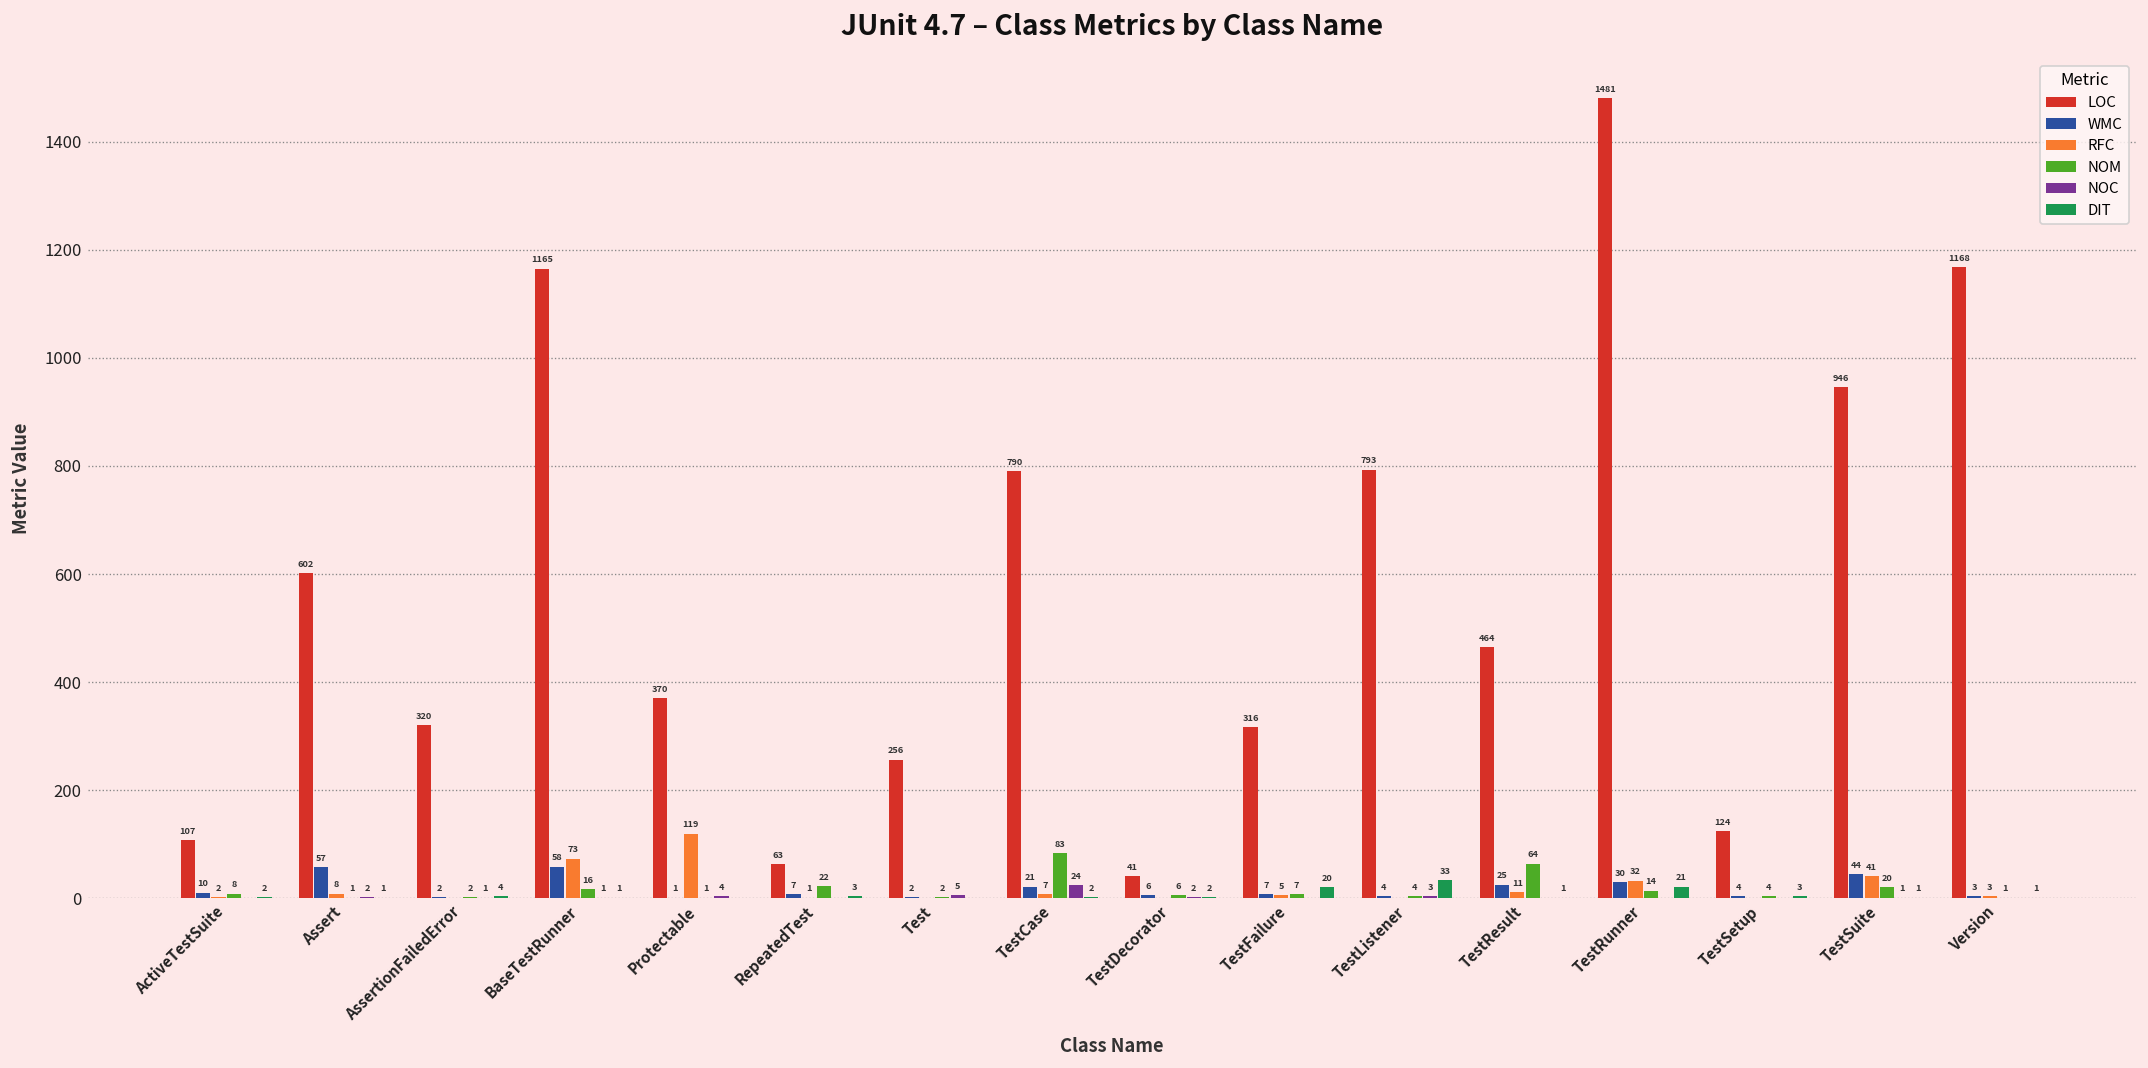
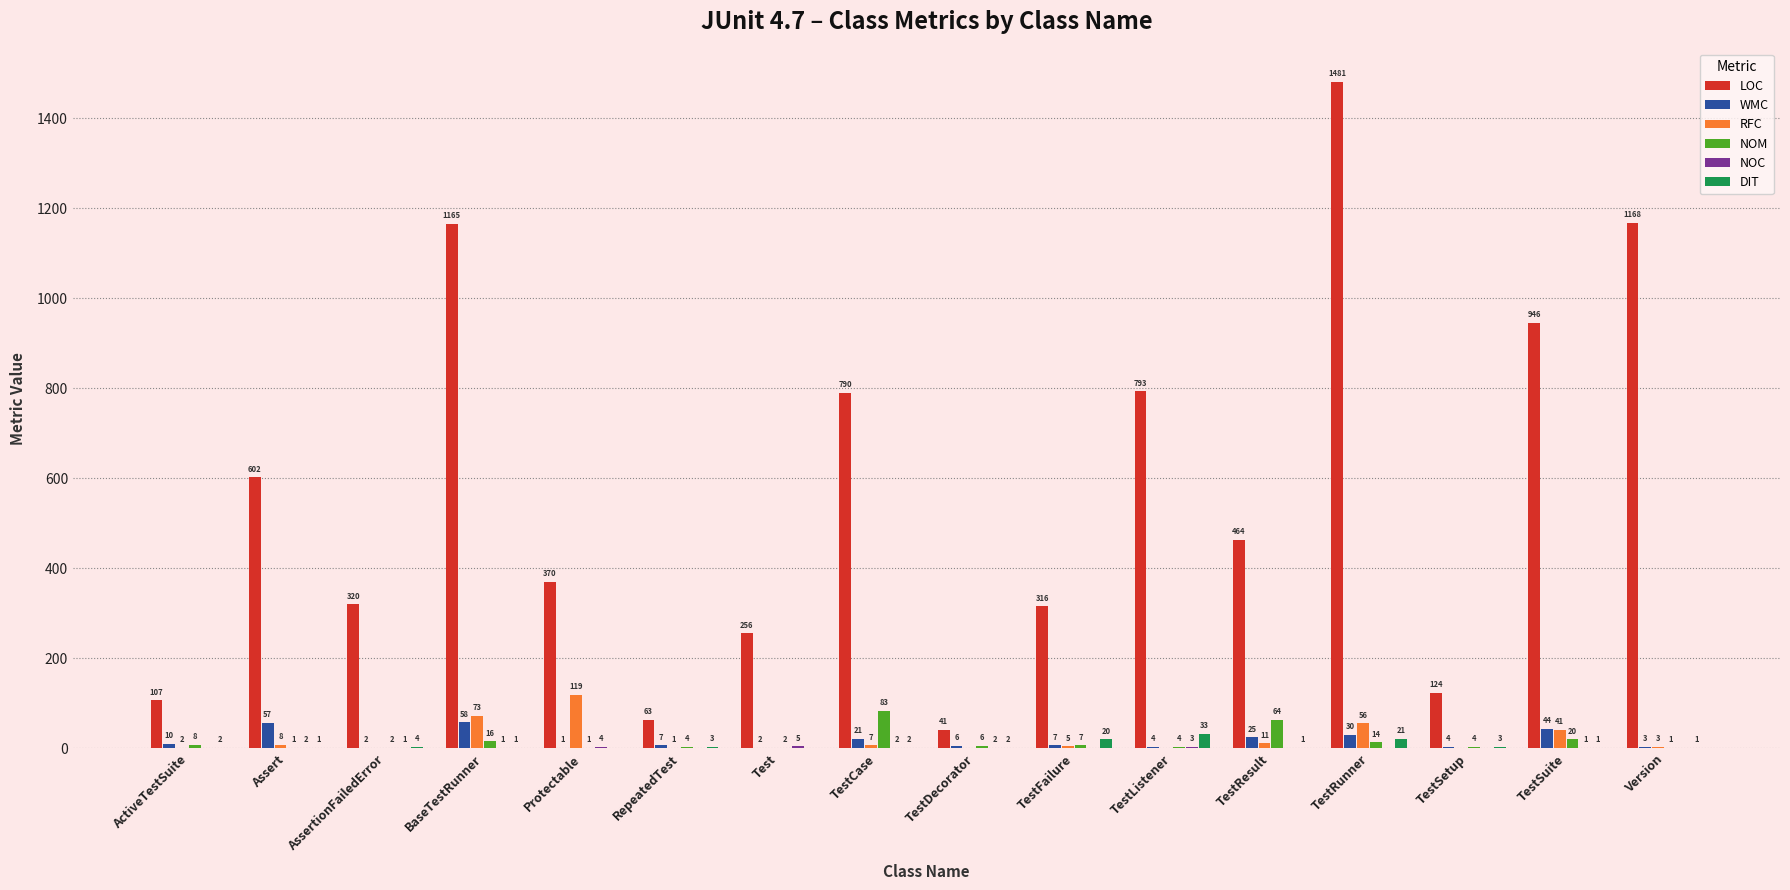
  {
    "LOC": {
      "ActiveTestSuite": 107,
      "Assert": 602,
      "AssertionFailedError": 320,
      "BaseTestRunner": 1165,
      "Protectable": 370,
      "RepeatedTest": 63,
      "Test": 256,
      "TestCase": 790,
      "TestDecorator": 41,
      "TestFailure": 316,
      "TestListener": 793,
      "TestResult": 464,
      "TestRunner": 1481,
      "TestSetup": 124,
      "TestSuite": 946,
      "Version": 1168
    },
    "WMC": {
      "ActiveTestSuite": 10,
      "Assert": 57,
      "AssertionFailedError": 2,
      "BaseTestRunner": 58,
      "Protectable": 1,
      "RepeatedTest": 7,
      "Test": 2,
      "TestCase": 21,
      "TestDecorator": 6,
      "TestFailure": 7,
      "TestListener": 4,
      "TestResult": 25,
      "TestRunner": 30,
      "TestSetup": 4,
      "TestSuite": 44,
      "Version": 3
    },
    "RFC": {
      "ActiveTestSuite": 2,
      "Assert": 8,
      "BaseTestRunner": 73,
      "Protectable": 119,
      "RepeatedTest": 1,
      "TestCase": 7,
      "TestFailure": 5,
      "TestResult": 11,
-     "TestRunner": 32,
+     "TestRunner": 56,
      "TestSuite": 41,
      "Version": 3
    },
    "NOM": {
      "ActiveTestSuite": 8,
      "Assert": 1,
      "AssertionFailedError": 2,
      "BaseTestRunner": 16,
      "Protectable": 1,
-     "RepeatedTest": 22,
+     "RepeatedTest": 4,
      "Test": 2,
      "TestCase": 83,
      "TestDecorator": 6,
      "TestFailure": 7,
      "TestListener": 4,
      "TestResult": 64,
      "TestRunner": 14,
      "TestSetup": 4,
      "TestSuite": 20,
      "Version": 1
    },
    "NOC": {
      "Assert": 2,
      "AssertionFailedError": 1,
      "BaseTestRunner": 1,
      "Protectable": 4,
      "Test": 5,
-     "TestCase": 24,
+     "TestCase": 2,
      "TestDecorator": 2,
      "TestListener": 3,
      "TestSuite": 1
    },
    "DIT": {
      "ActiveTestSuite": 2,
      "Assert": 1,
      "AssertionFailedError": 4,
      "BaseTestRunner": 1,
      "RepeatedTest": 3,
      "TestCase": 2,
      "TestDecorator": 2,
      "TestFailure": 20,
      "TestListener": 33,
      "TestResult": 1,
      "TestRunner": 21,
      "TestSetup": 3,
      "TestSuite": 1,
      "Version": 1
    }
  }
